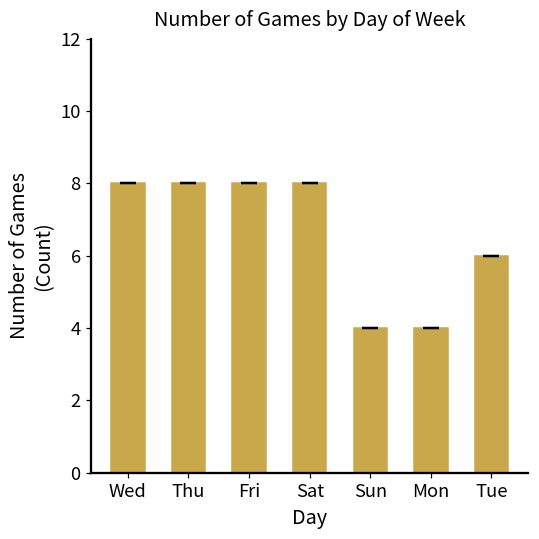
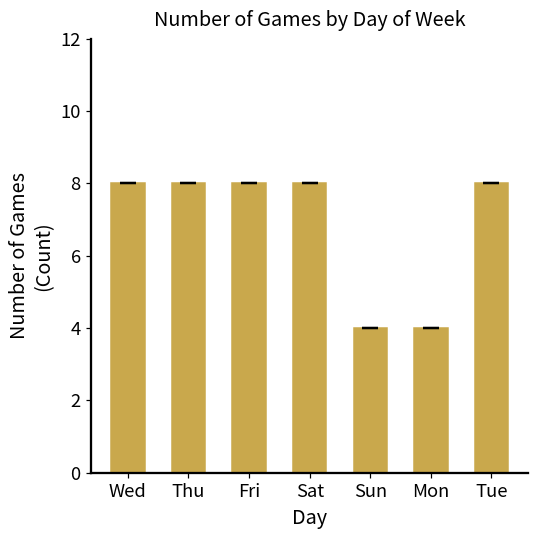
  {
    "Wed": 8,
    "Thu": 8,
    "Fri": 8,
    "Sat": 8,
    "Sun": 4,
    "Mon": 4,
-   "Tue": 6
+   "Tue": 8
  }
